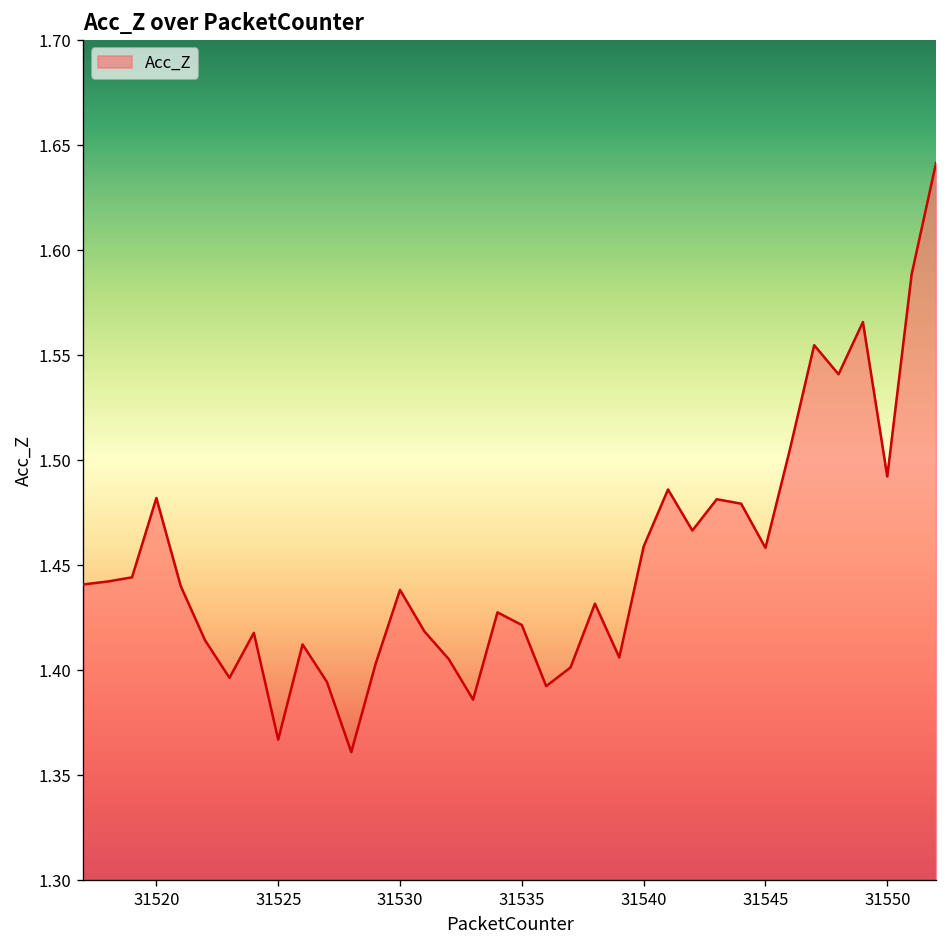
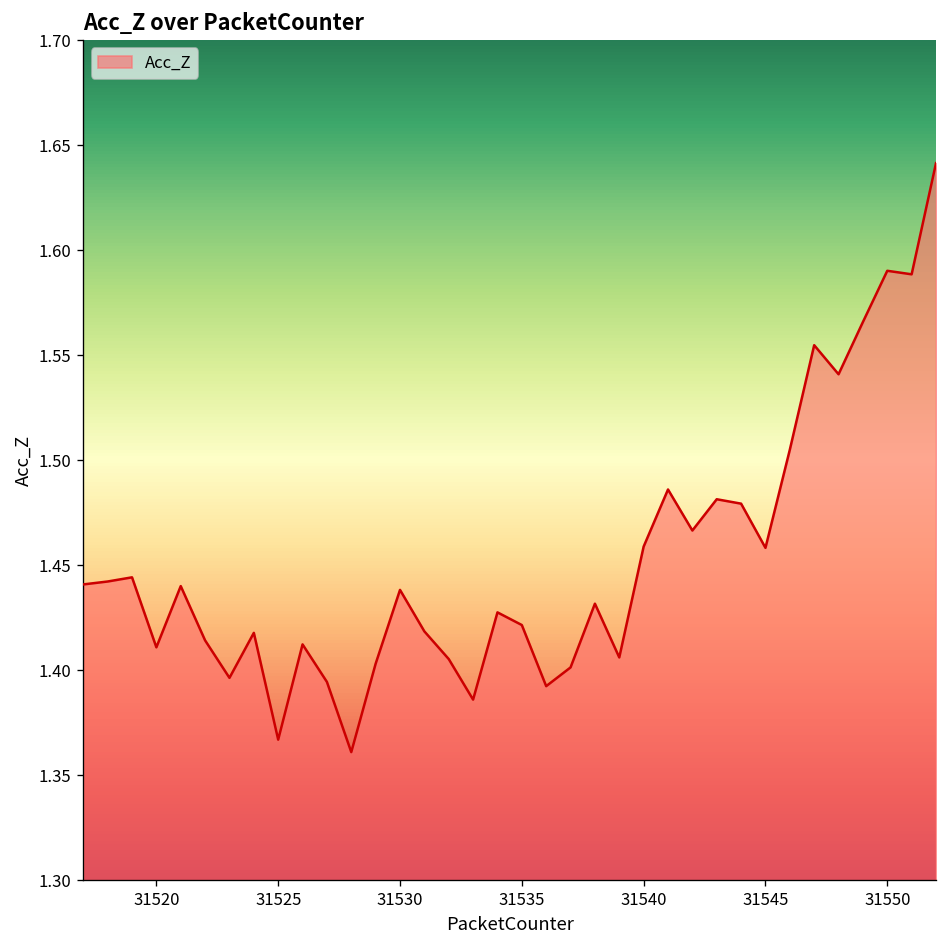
  {
-   "31520": 1.482,
+   "31520": 1.411,
    "31525": 1.367,
    "31530": 1.438,
    "31535": 1.422,
    "31540": 1.459,
    "31545": 1.458,
-   "31550": 1.492
+   "31550": 1.590
  }
